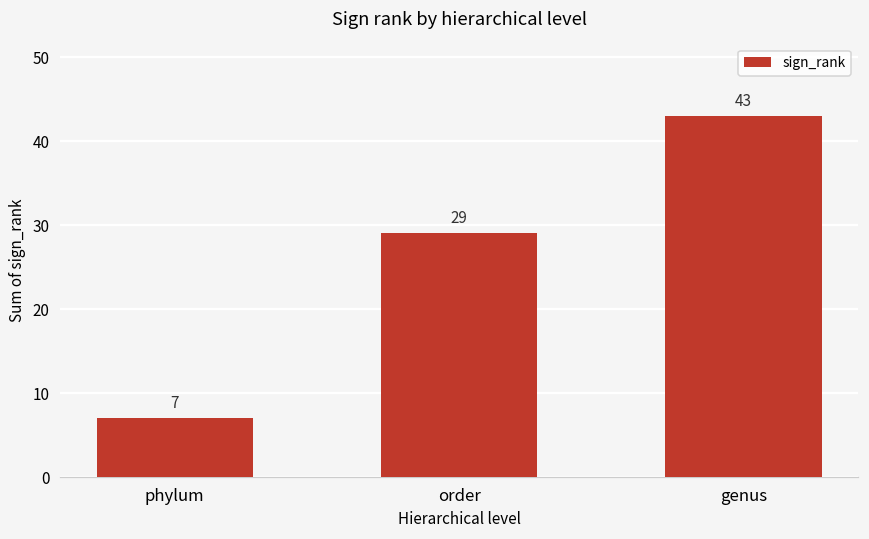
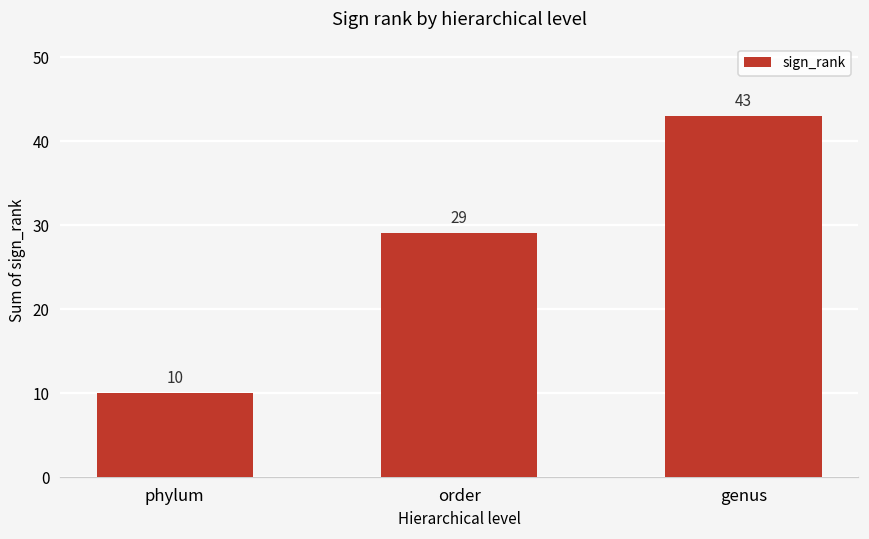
  {
-   "phylum": 7,
+   "phylum": 10,
    "order": 29,
    "genus": 43
  }
